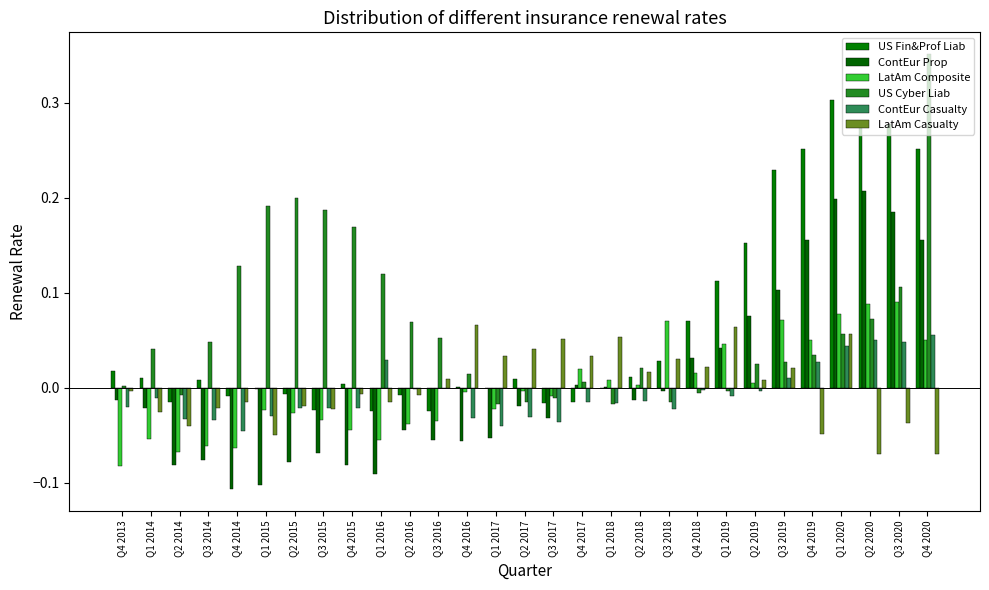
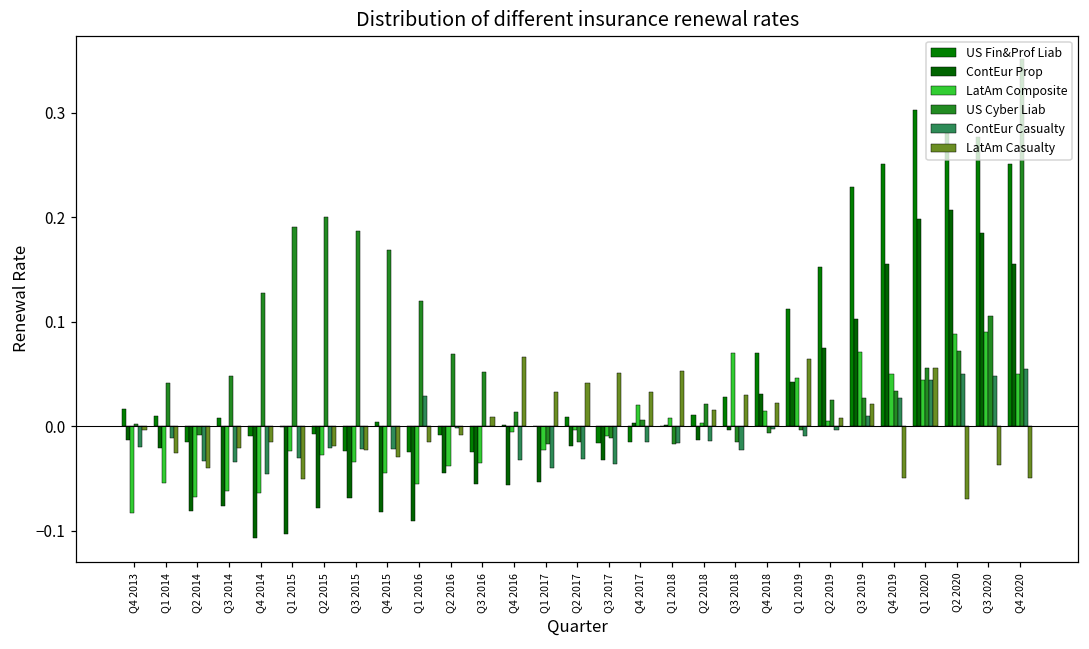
  {
    "LatAm Composite": {
      "Q4 2013": -0.08,
      "Q1 2014": -0.05,
      "Q2 2014": -0.07,
      "Q3 2014": -0.06,
      "Q4 2014": -0.06,
      "Q1 2015": -0.02,
      "Q2 2015": -0.03,
      "Q3 2015": -0.03,
      "Q4 2015": -0.05,
      "Q1 2016": -0.06,
      "Q2 2016": -0.04,
      "Q3 2016": -0.04,
      "Q4 2016": -0.01,
      "Q1 2017": -0.02,
      "Q2 2017": 0.00,
      "Q3 2017": -0.01,
      "Q4 2017": 0.02,
      "Q1 2018": 0.01,
      "Q2 2018": 0.00,
      "Q3 2018": 0.07,
      "Q4 2018": 0.02,
      "Q1 2019": 0.05,
      "Q2 2019": 0.01,
      "Q3 2019": 0.07,
      "Q4 2019": 0.05,
-     "Q1 2020": 0.08,
+     "Q1 2020": 0.04,
      "Q2 2020": 0.09,
      "Q3 2020": 0.09,
      "Q4 2020": 0.05
    },
    "LatAm Casualty": {
      "Q4 2013": 0.00,
      "Q1 2014": -0.03,
      "Q2 2014": -0.04,
      "Q3 2014": -0.02,
      "Q4 2014": -0.02,
      "Q1 2015": -0.05,
      "Q2 2015": -0.02,
      "Q3 2015": -0.02,
-     "Q4 2015": -0.01,
+     "Q4 2015": -0.03,
      "Q1 2016": -0.02,
      "Q2 2016": -0.01,
      "Q3 2016": 0.01,
      "Q4 2016": 0.07,
      "Q1 2017": 0.03,
      "Q2 2017": 0.04,
      "Q3 2017": 0.05,
      "Q4 2017": 0.03,
      "Q1 2018": 0.05,
      "Q2 2018": 0.02,
      "Q3 2018": 0.03,
      "Q4 2018": 0.02,
      "Q1 2019": 0.06,
      "Q2 2019": 0.01,
      "Q3 2019": 0.02,
      "Q4 2019": -0.05,
      "Q1 2020": 0.06,
      "Q2 2020": -0.07,
      "Q3 2020": -0.04,
-     "Q4 2020": -0.07
+     "Q4 2020": -0.05
    }
  }
